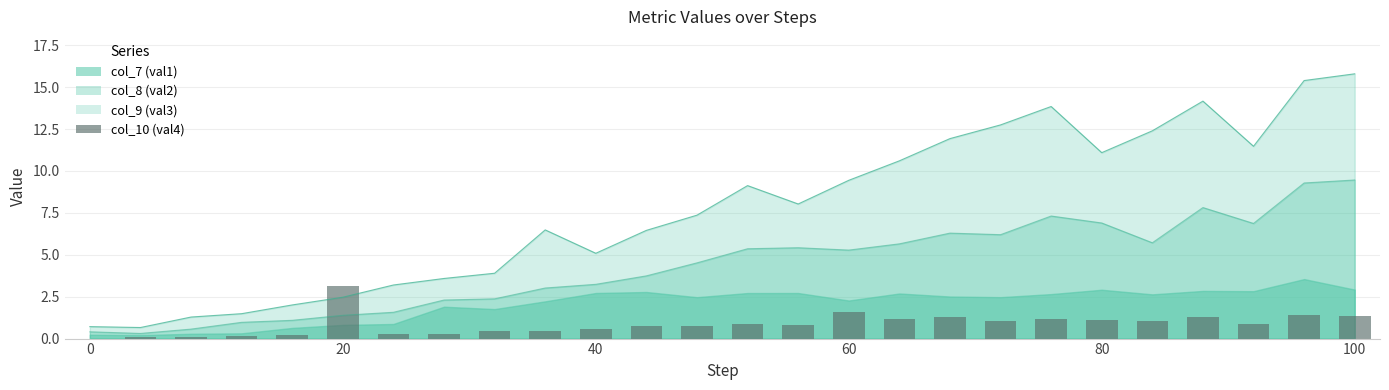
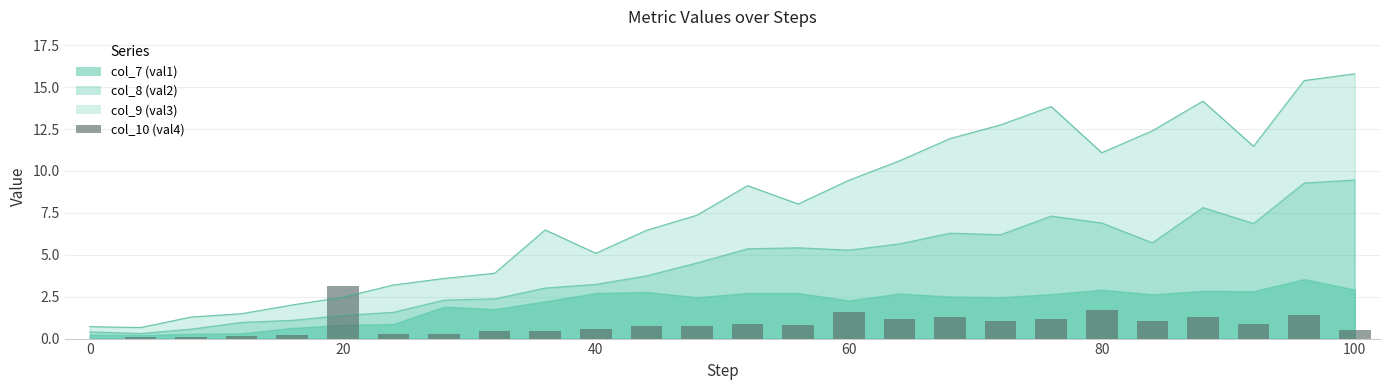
  {
    "col_10 (val4)": {
      "0": 0.0,
      "20": 3.1,
      "40": 0.6,
      "60": 1.6,
-     "80": 1.1,
-     "100": 1.4
+     "80": 1.7,
+     "100": 0.5
    }
  }
